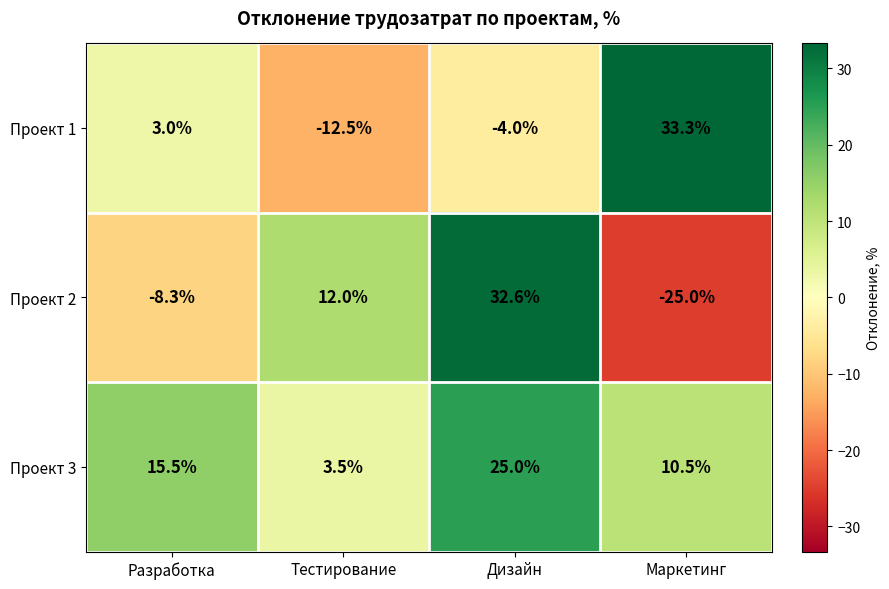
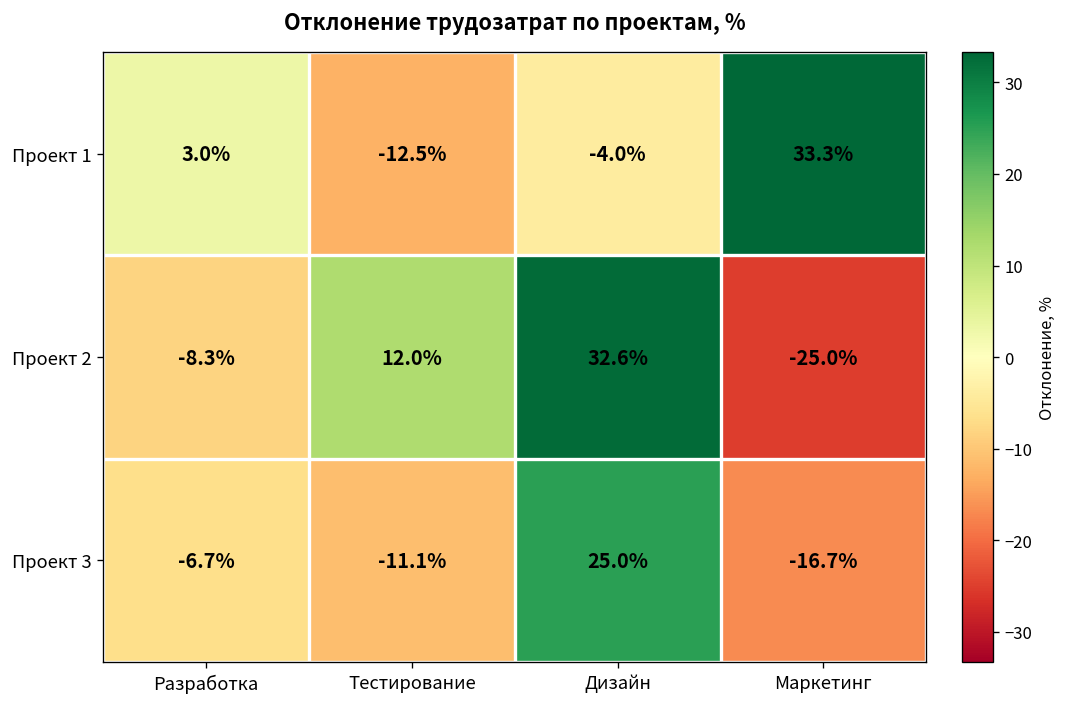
  {
    "Проект 1": {
      "Разработка": "3.0%",
      "Тестирование": "-12.5%",
      "Дизайн": "-4.0%",
      "Маркетинг": "33.3%"
    },
    "Проект 2": {
      "Разработка": "-8.3%",
      "Тестирование": "12.0%",
      "Дизайн": "32.6%",
      "Маркетинг": "-25.0%"
    },
    "Проект 3": {
-     "Разработка": "15.5%",
-     "Тестирование": "3.5%",
+     "Разработка": "-6.7%",
+     "Тестирование": "-11.1%",
      "Дизайн": "25.0%",
-     "Маркетинг": "10.5%"
+     "Маркетинг": "-16.7%"
    }
  }
